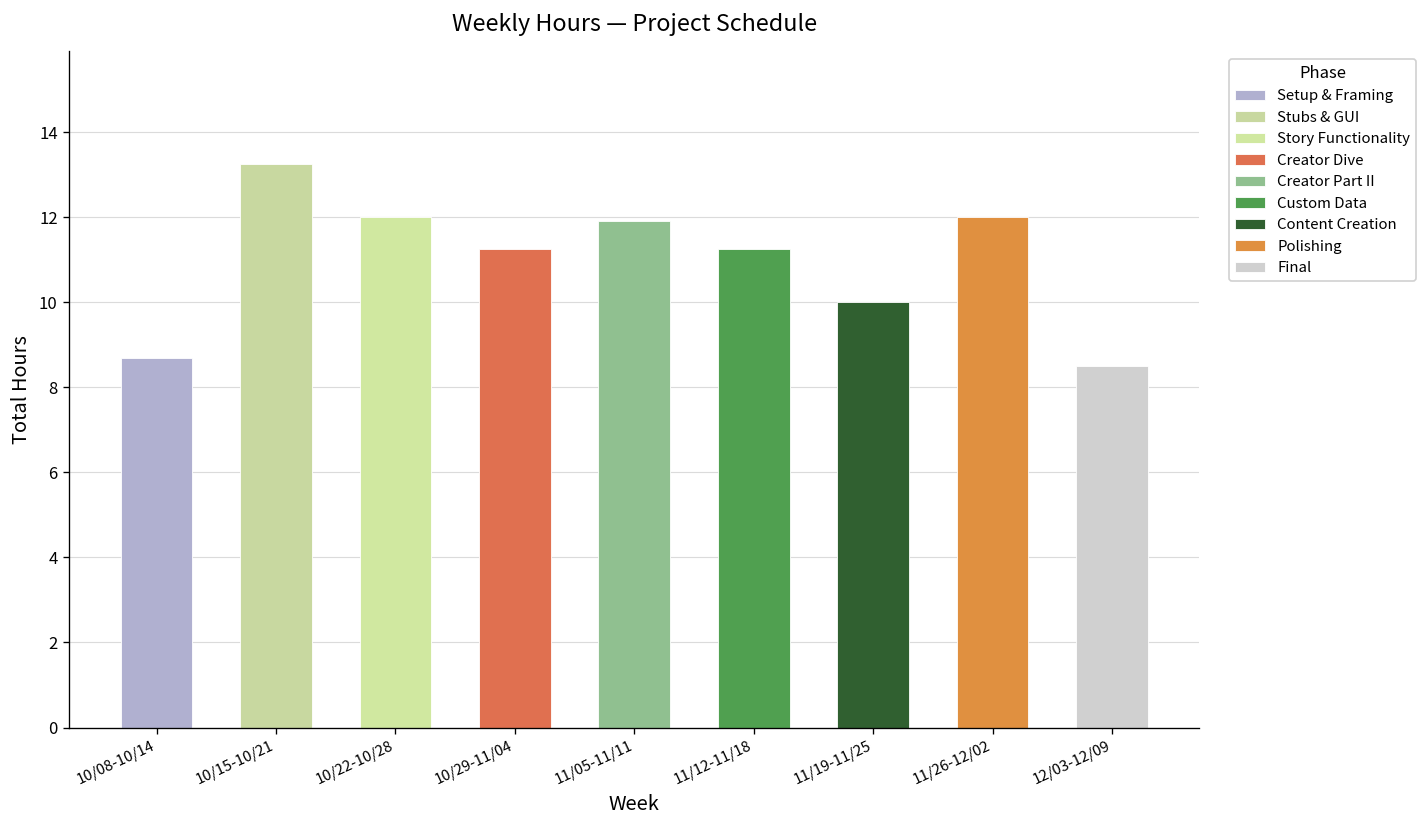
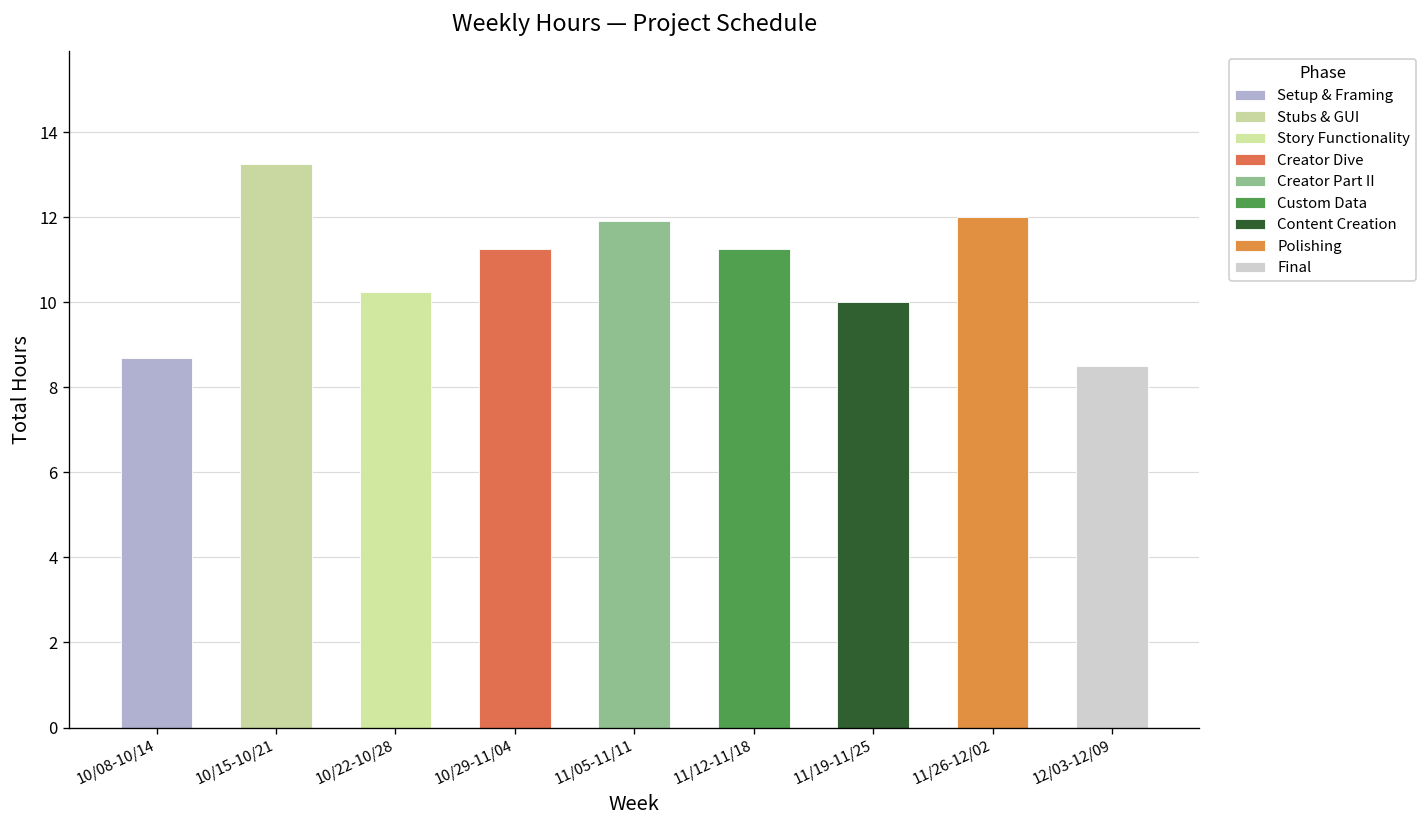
  {
    "10/08-10/14": 8.7,
    "10/15-10/21": 13.3,
-   "10/22-10/28": 12.0,
+   "10/22-10/28": 10.3,
    "10/29-11/04": 11.3,
    "11/05-11/11": 11.9,
    "11/12-11/18": 11.3,
    "11/19-11/25": 10.0,
    "11/26-12/02": 12.0,
    "12/03-12/09": 8.5
  }
